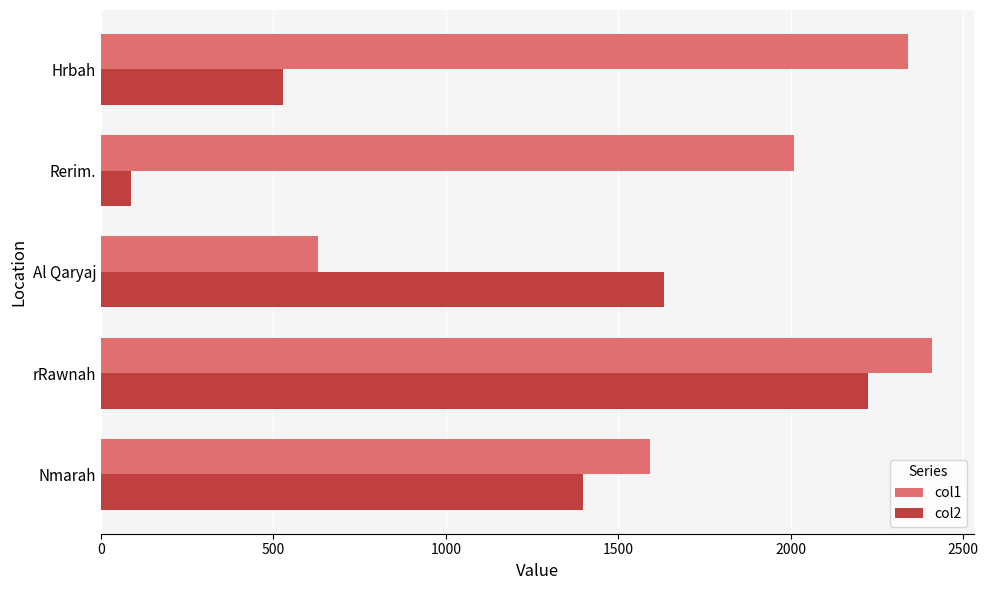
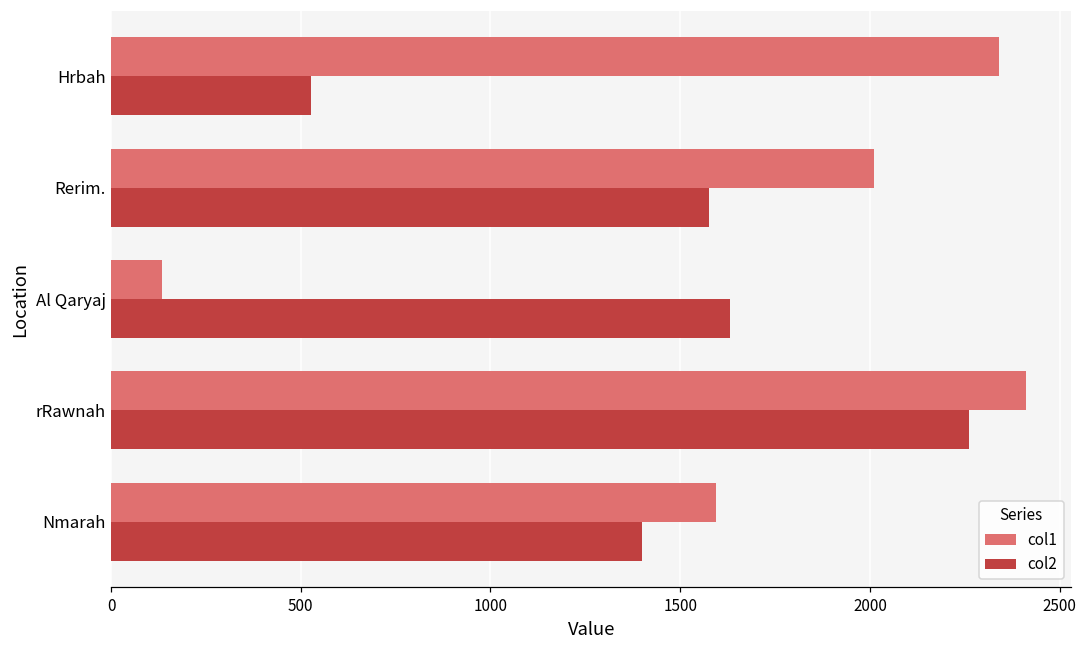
  {
    "col1": {
      "Hrbah": 2340,
      "Rerim.": 2010,
-     "Al Qaryaj": 630,
+     "Al Qaryaj": 130,
      "rRawnah": 2410,
      "Nmarah": 1590
    },
    "col2": {
      "Hrbah": 530,
-     "Rerim.": 90,
+     "Rerim.": 1580,
      "Al Qaryaj": 1630,
-     "rRawnah": 2220,
+     "rRawnah": 2260,
      "Nmarah": 1400
    }
  }
